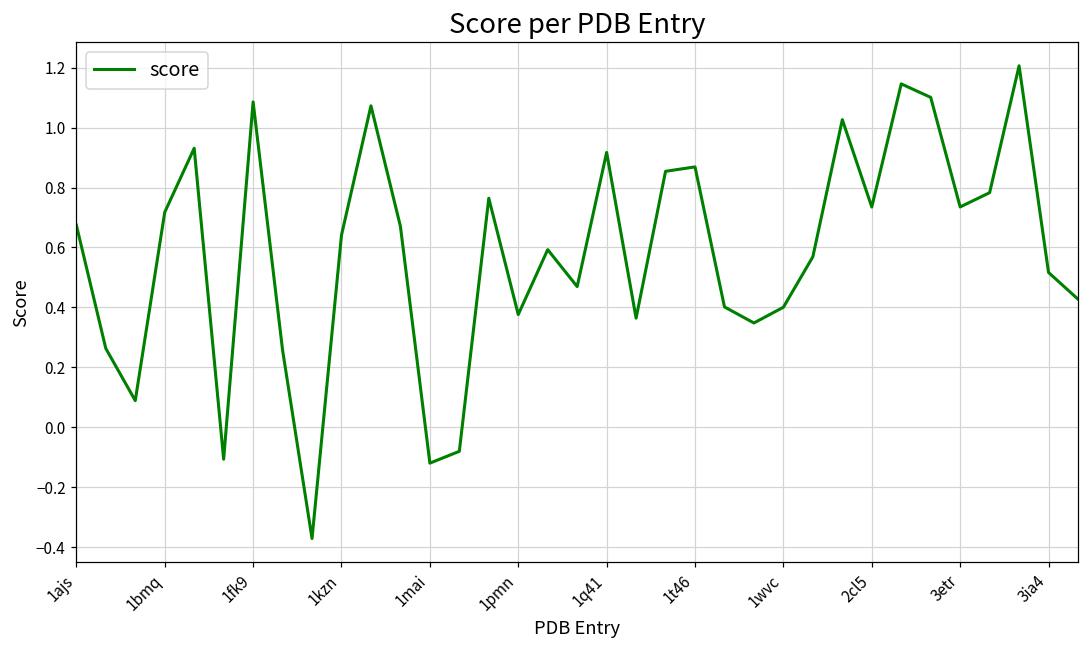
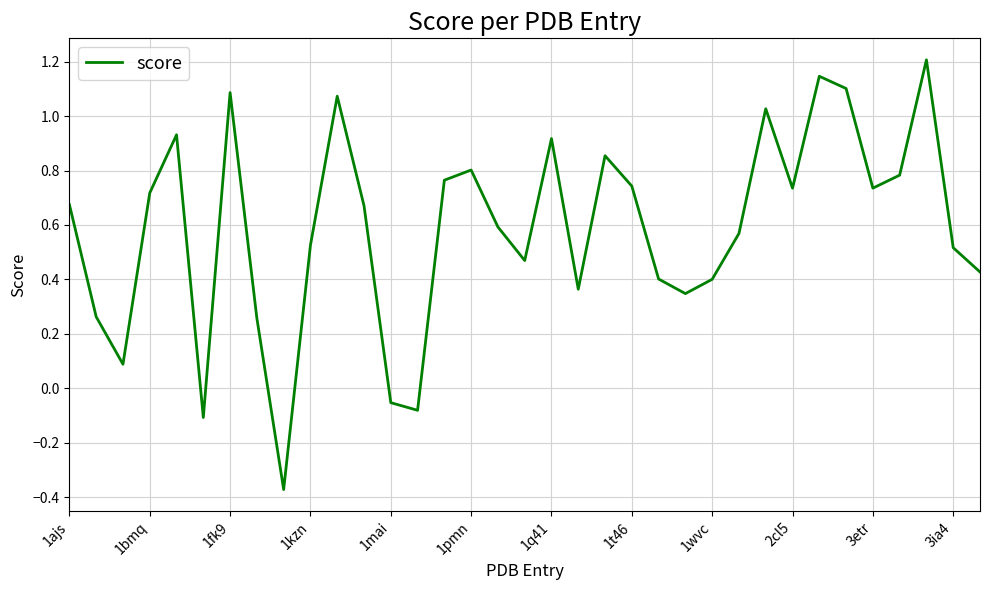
  {
    "1ajs": 0.67,
    "1bmq": 0.72,
    "1fk9": 1.09,
-   "1kzn": 0.64,
-   "1mai": -0.12,
-   "1pmn": 0.38,
+   "1kzn": 0.53,
+   "1mai": -0.05,
+   "1pmn": 0.80,
    "1q41": 0.92,
-   "1t46": 0.87,
+   "1t46": 0.74,
    "1wvc": 0.40,
    "2cl5": 0.74,
    "3etr": 0.74,
    "3ia4": 0.52
  }
